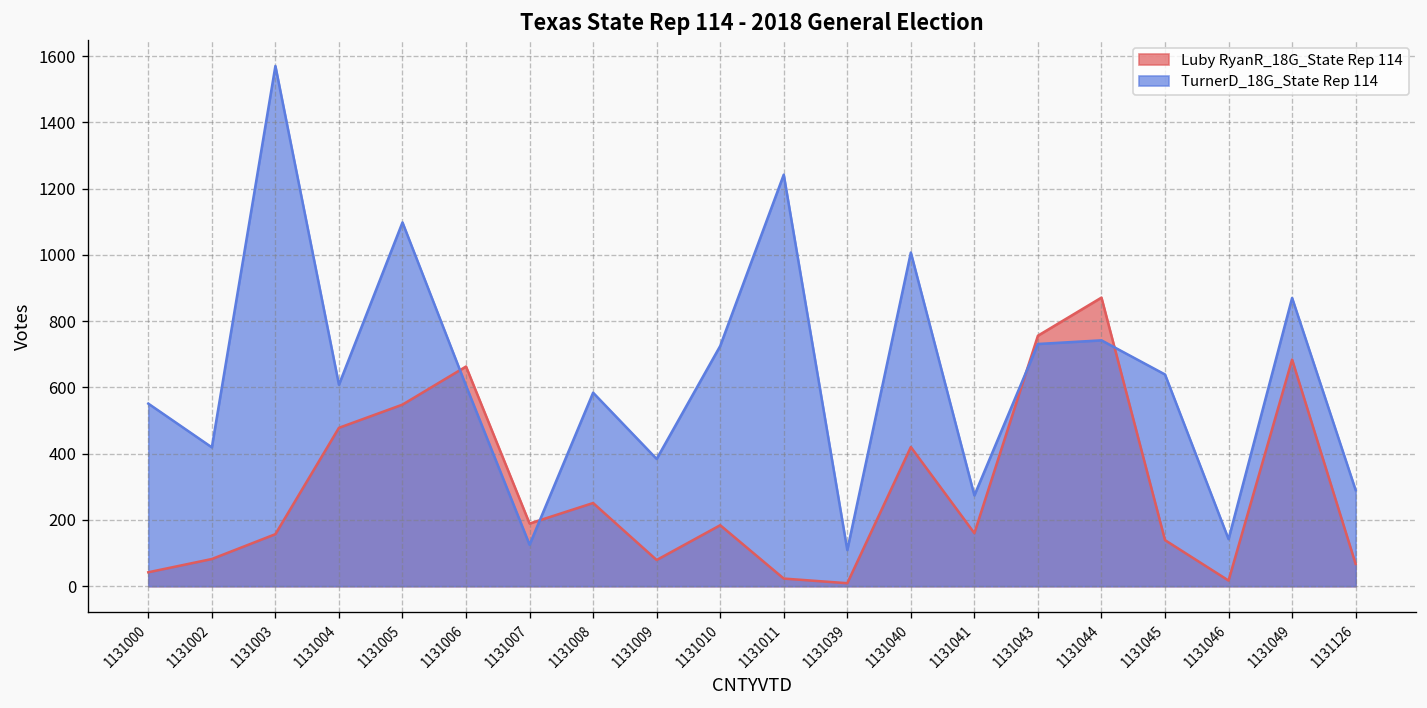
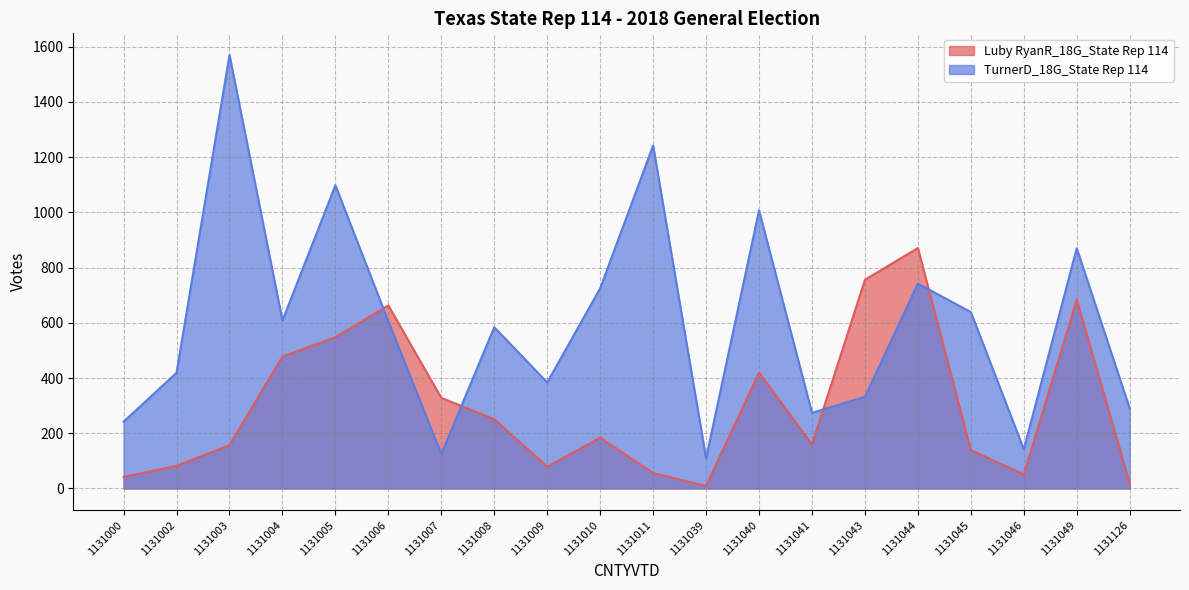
  {
    "Luby RyanR_18G_State Rep 114": {
      "1131000": 40,
      "1131002": 80,
      "1131003": 160,
      "1131004": 480,
      "1131005": 550,
      "1131006": 660,
-     "1131007": 190,
+     "1131007": 330,
      "1131008": 250,
      "1131009": 80,
      "1131010": 180,
-     "1131011": 20,
+     "1131011": 60,
      "1131039": 10,
      "1131040": 420,
      "1131041": 160,
      "1131043": 760,
      "1131044": 870,
      "1131045": 140,
-     "1131046": 20,
+     "1131046": 50,
      "1131049": 680,
-     "1131126": 70
+     "1131126": 20
    },
    "TurnerD_18G_State Rep 114": {
-     "1131000": 550,
+     "1131000": 240,
      "1131002": 420,
      "1131003": 1570,
      "1131004": 610,
      "1131005": 1100,
      "1131006": 610,
      "1131007": 130,
      "1131008": 580,
      "1131009": 380,
      "1131010": 730,
      "1131011": 1240,
      "1131039": 110,
      "1131040": 1010,
      "1131041": 270,
-     "1131043": 730,
+     "1131043": 330,
      "1131044": 740,
      "1131045": 640,
      "1131046": 140,
      "1131049": 870,
      "1131126": 290
    }
  }
